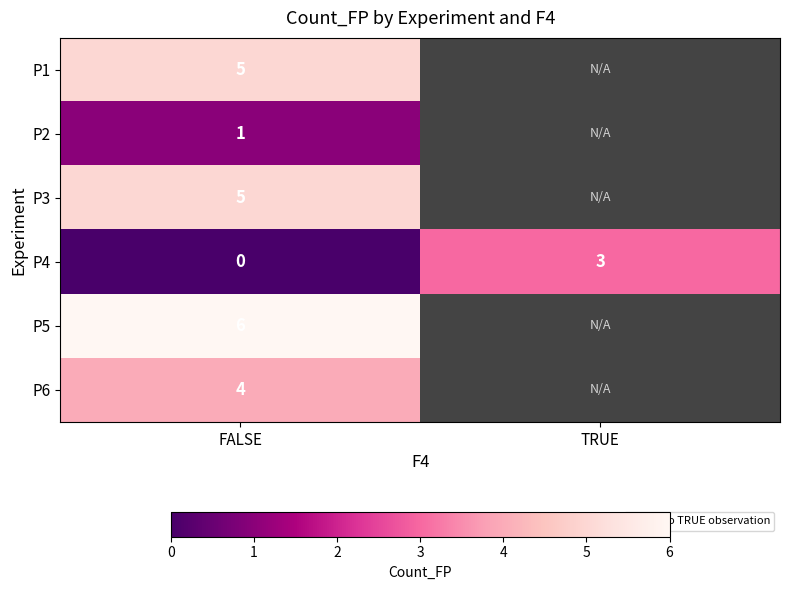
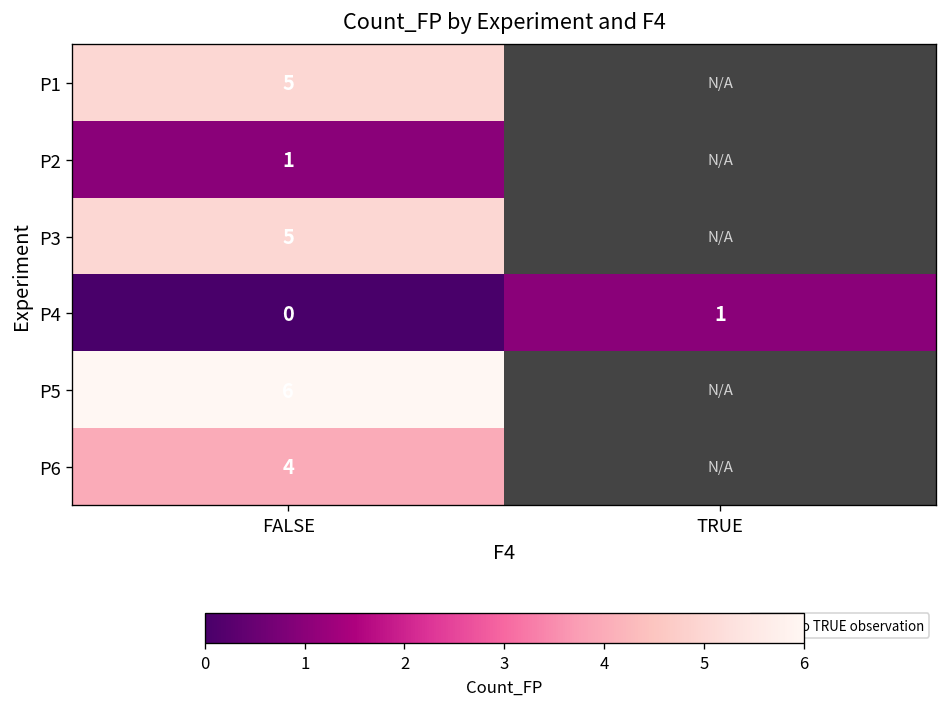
  {
    "P2": {
      "FALSE": 1
    },
    "P4": {
      "FALSE": 0,
-     "TRUE": 3
+     "TRUE": 1
    },
    "P6": {
      "FALSE": 4
    }
  }
